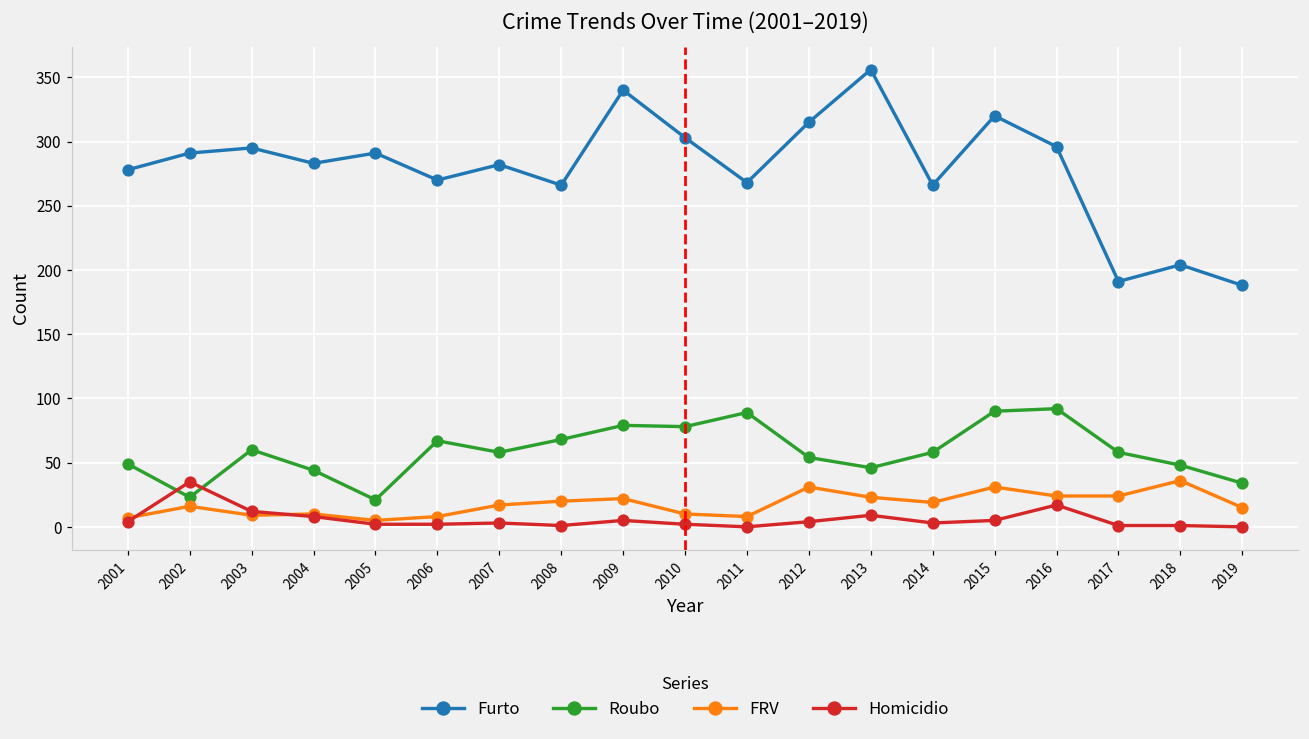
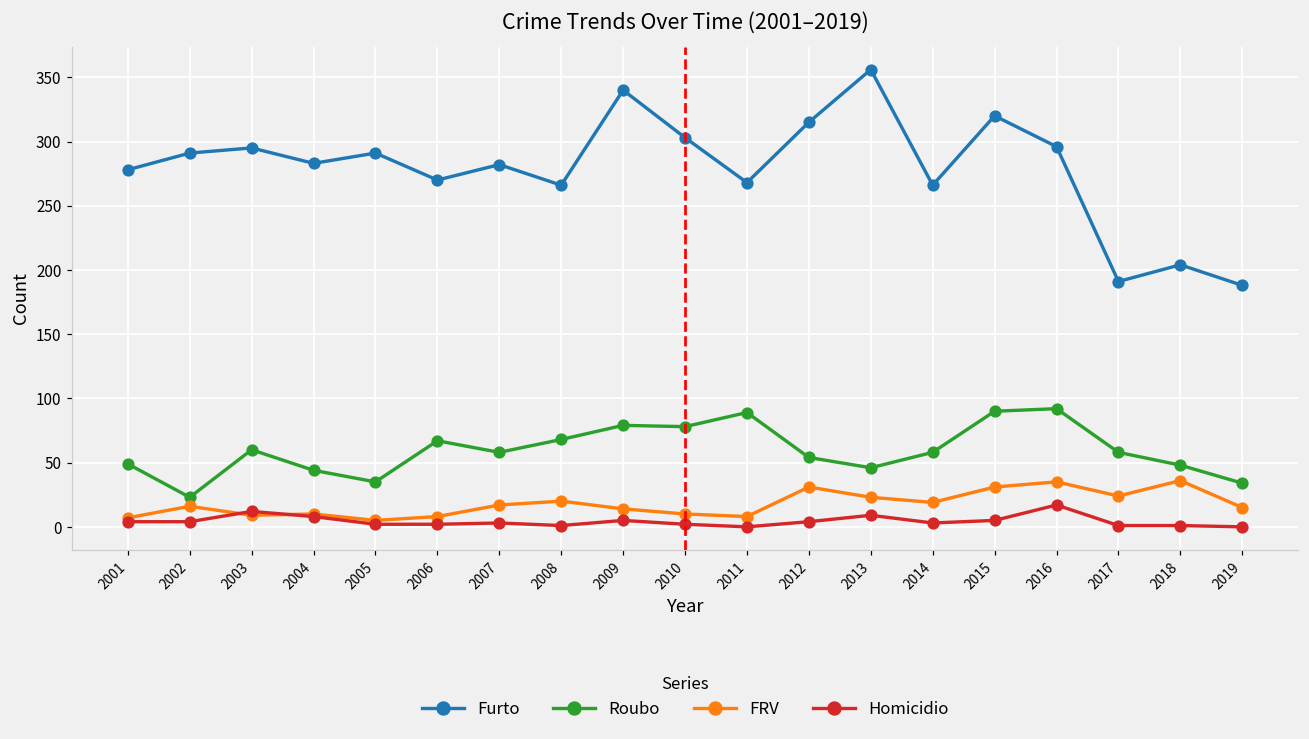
  {
    "Furto": {
      "2001": 278,
      "2002": 291,
      "2003": 295,
      "2004": 283,
      "2005": 291,
      "2006": 270,
      "2007": 282,
      "2008": 266,
      "2009": 340,
      "2010": 303,
      "2011": 268,
      "2012": 315,
      "2013": 356,
      "2014": 266,
      "2015": 320,
      "2016": 296,
      "2017": 191,
      "2018": 204,
      "2019": 188
    },
    "Roubo": {
      "2001": 49,
      "2002": 23,
      "2003": 60,
      "2004": 44,
-     "2005": 21,
+     "2005": 35,
      "2006": 67,
      "2007": 58,
      "2008": 68,
      "2009": 79,
      "2010": 78,
      "2011": 89,
      "2012": 54,
      "2013": 46,
      "2014": 58,
      "2015": 90,
      "2016": 92,
      "2017": 58,
      "2018": 48,
      "2019": 34
    },
    "FRV": {
      "2001": 7,
      "2002": 16,
      "2003": 9,
      "2005": 5,
      "2006": 8,
      "2007": 17,
      "2008": 20,
-     "2009": 22,
+     "2009": 14,
      "2010": 10,
      "2011": 8,
      "2012": 31,
      "2013": 23,
      "2014": 19,
      "2015": 31,
-     "2016": 24,
+     "2016": 35,
      "2017": 24,
      "2018": 36,
      "2019": 15
    },
    "Homicidio": {
      "2001": 4,
-     "2002": 35,
+     "2002": 4,
      "2003": 12,
      "2005": 2,
      "2006": 2,
      "2007": 3,
      "2008": 1,
      "2009": 5,
      "2010": 2,
      "2011": 0,
      "2012": 4,
      "2013": 9,
      "2014": 3,
      "2015": 5,
      "2016": 17,
      "2017": 1,
      "2018": 1,
      "2019": 0
    }
  }
